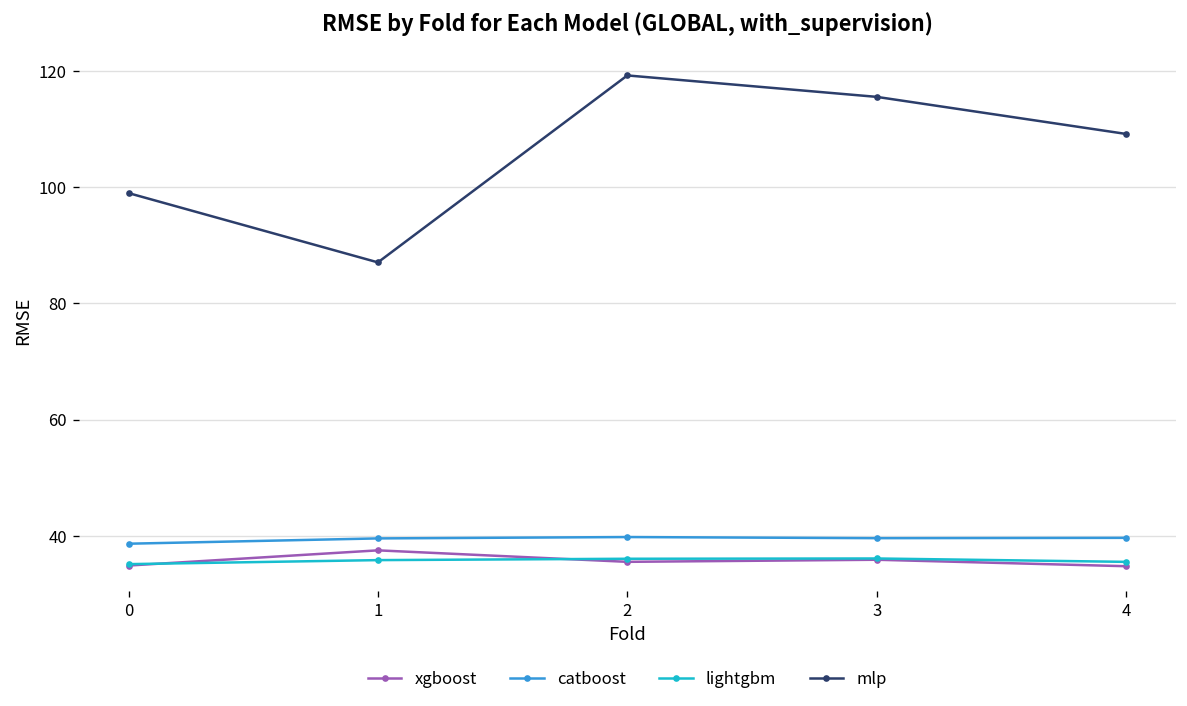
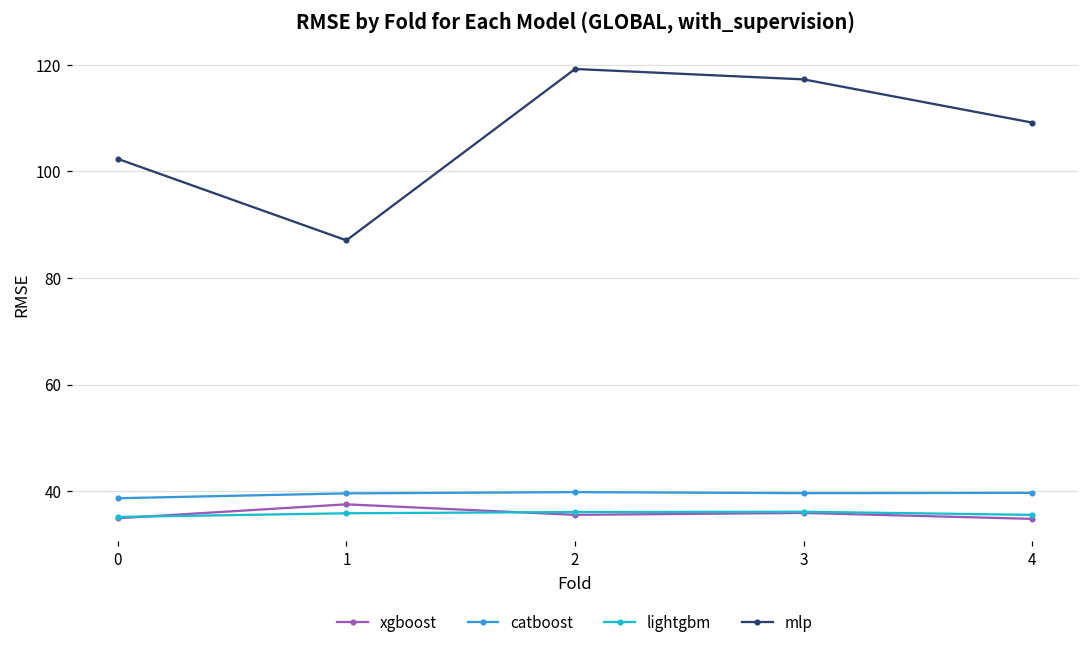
  {
    "xgboost": {
      "1": 38,
      "2": 36,
      "4": 35
    },
    "mlp": {
-     "0": 99,
+     "0": 102,
      "1": 87,
      "2": 119,
-     "3": 116,
+     "3": 117,
      "4": 109
    }
  }
